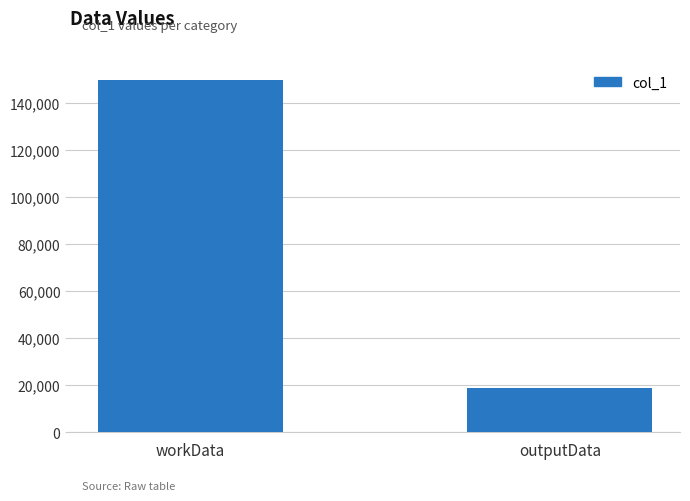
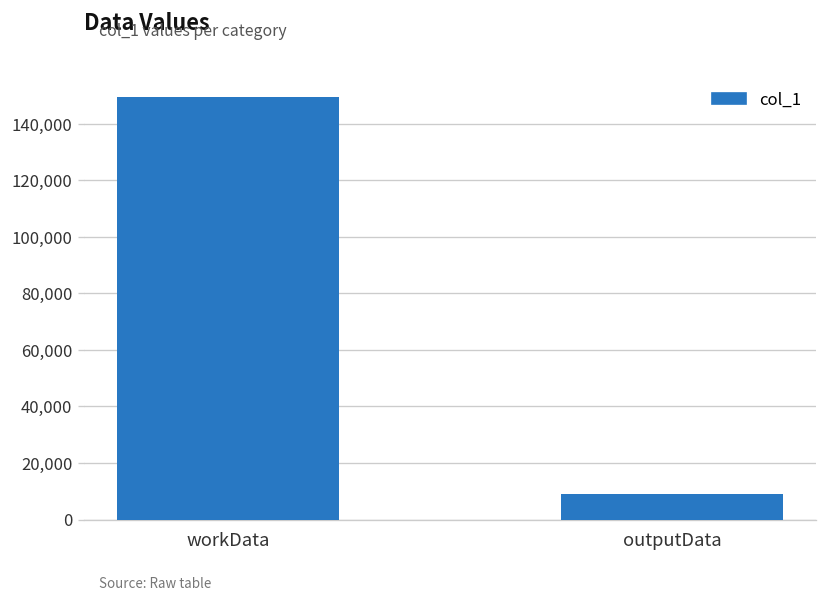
  {
    "workData": "149,000",
-   "outputData": "19,000"
+   "outputData": "9,000"
  }
